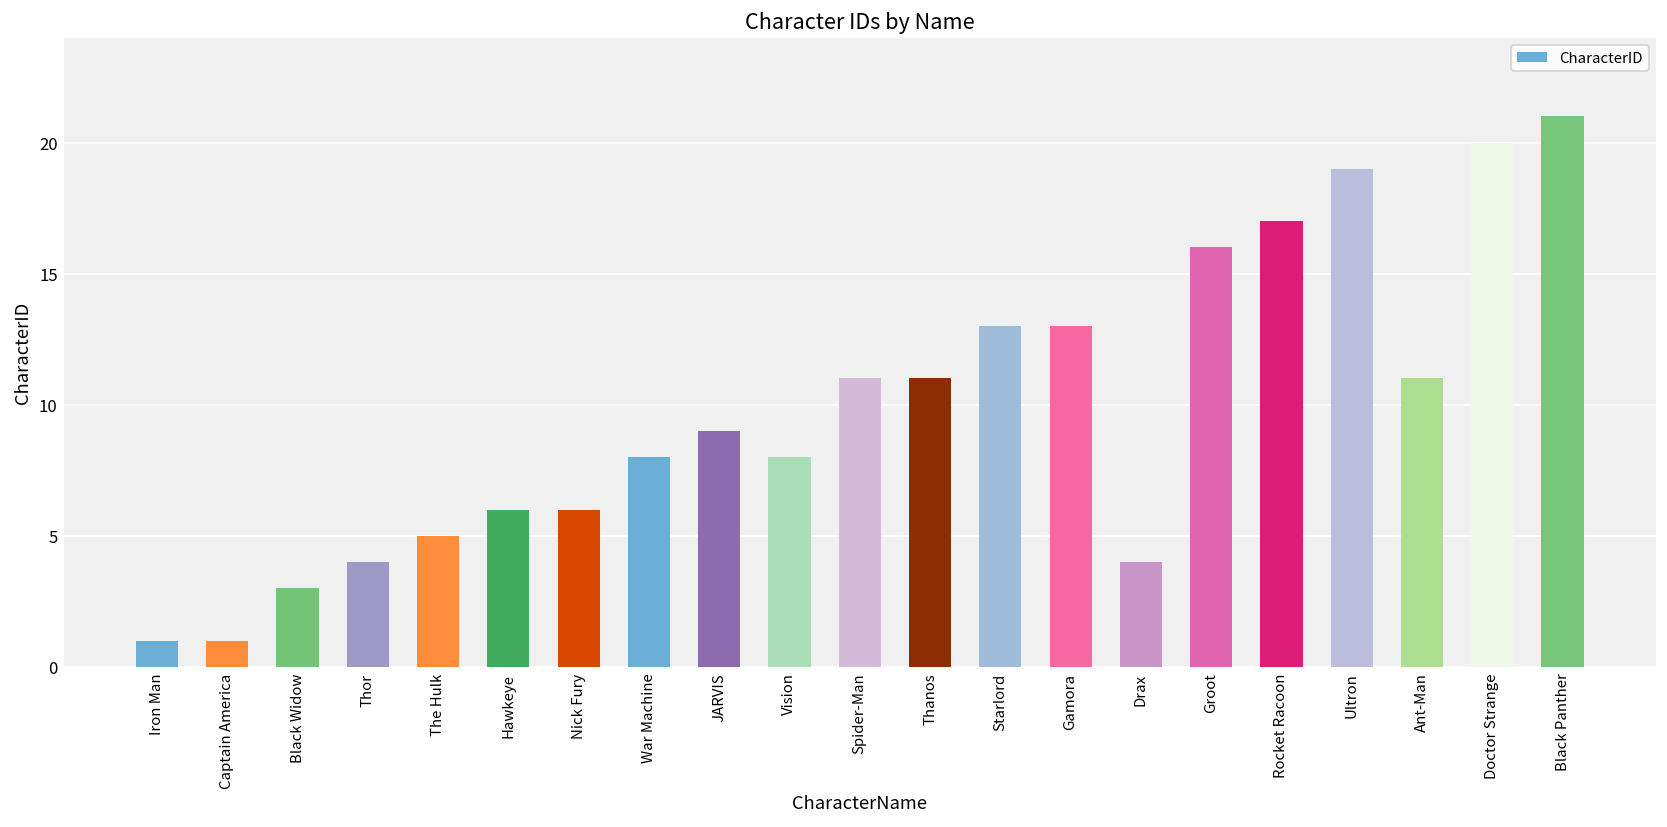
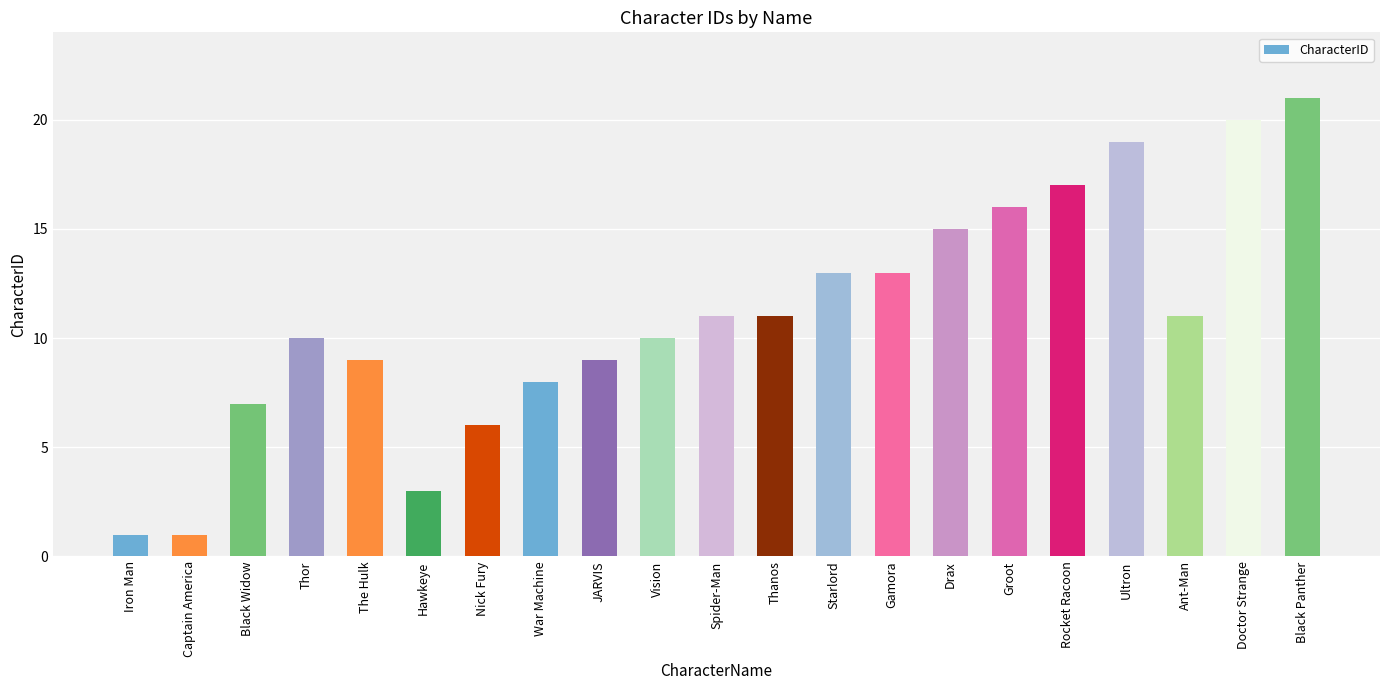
  {
    "Iron Man": 1,
    "Captain America": 1,
-   "Black Widow": 3,
-   "Thor": 4,
-   "The Hulk": 5,
-   "Hawkeye": 6,
+   "Black Widow": 7,
+   "Thor": 10,
+   "The Hulk": 9,
+   "Hawkeye": 3,
    "Nick Fury": 6,
    "War Machine": 8,
    "JARVIS": 9,
-   "Vision": 8,
+   "Vision": 10,
    "Spider-Man": 11,
    "Thanos": 11,
    "Starlord": 13,
    "Gamora": 13,
-   "Drax": 4,
+   "Drax": 15,
    "Groot": 16,
    "Rocket Racoon": 17,
    "Ultron": 19,
    "Ant-Man": 11,
    "Doctor Strange": 20,
    "Black Panther": 21
  }
